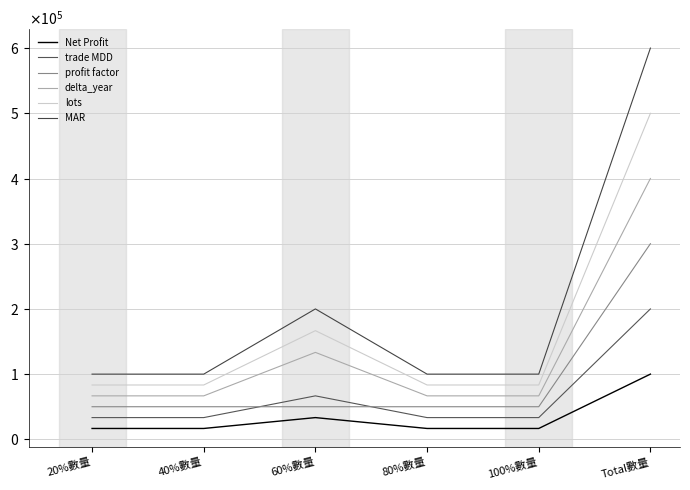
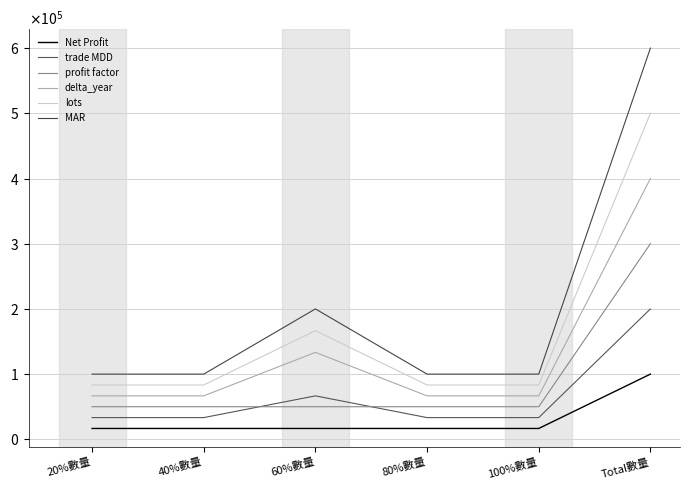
  {
    "Net Profit": {
      "20%數量": 20000,
      "40%數量": 20000,
-     "60%數量": 30000,
+     "60%數量": 20000,
      "80%數量": 20000,
      "100%數量": 20000,
      "Total數量": 100000
    }
  }
